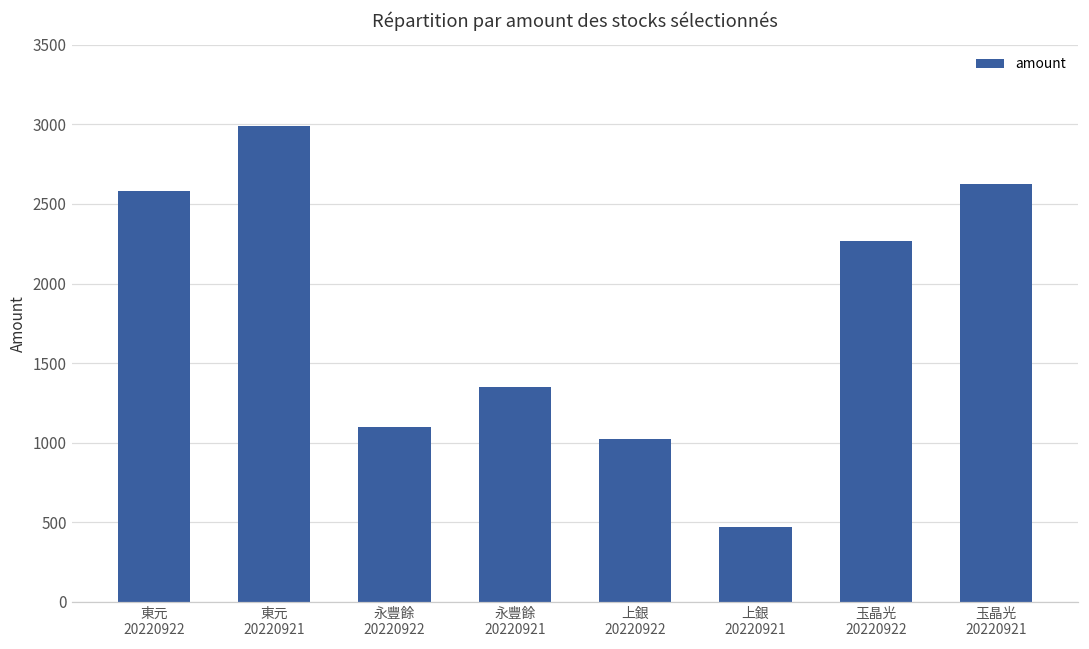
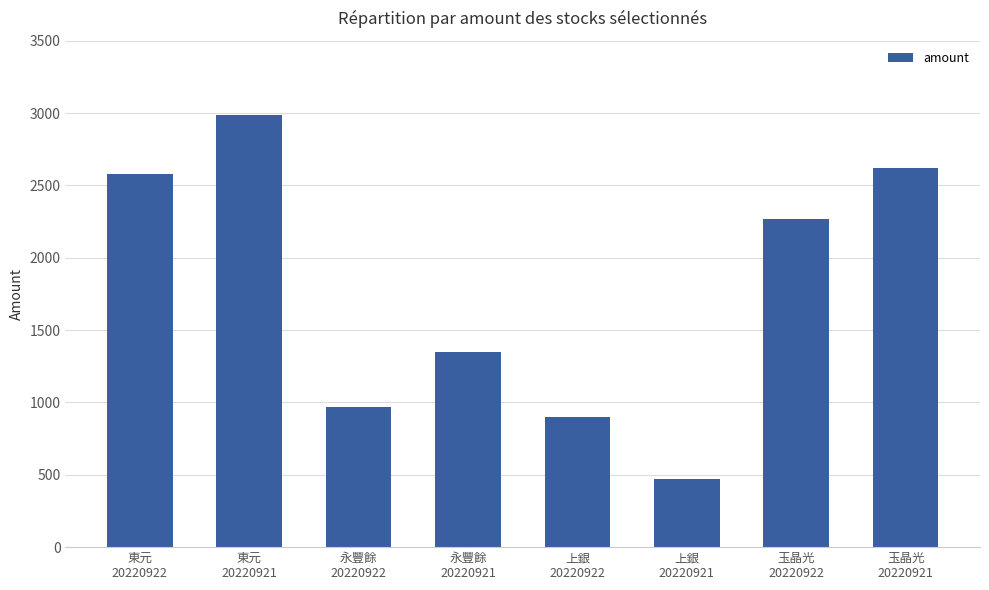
  {
    "東元 20220922": 2580,
    "東元 20220921": 2990,
-   "永豐餘 20220922": 1100,
+   "永豐餘 20220922": 970,
    "永豐餘 20220921": 1350,
-   "上銀 20220922": 1020,
+   "上銀 20220922": 900,
    "上銀 20220921": 470,
    "玉晶光 20220922": 2270,
    "玉晶光 20220921": 2620
  }
